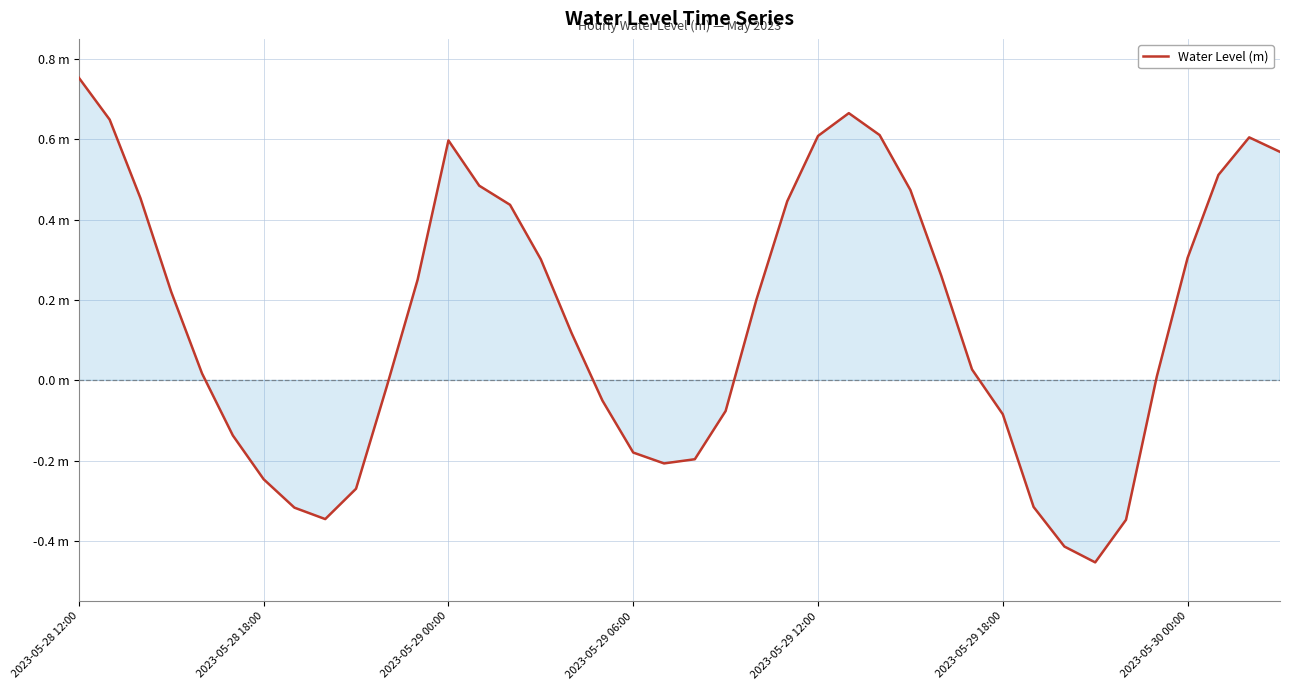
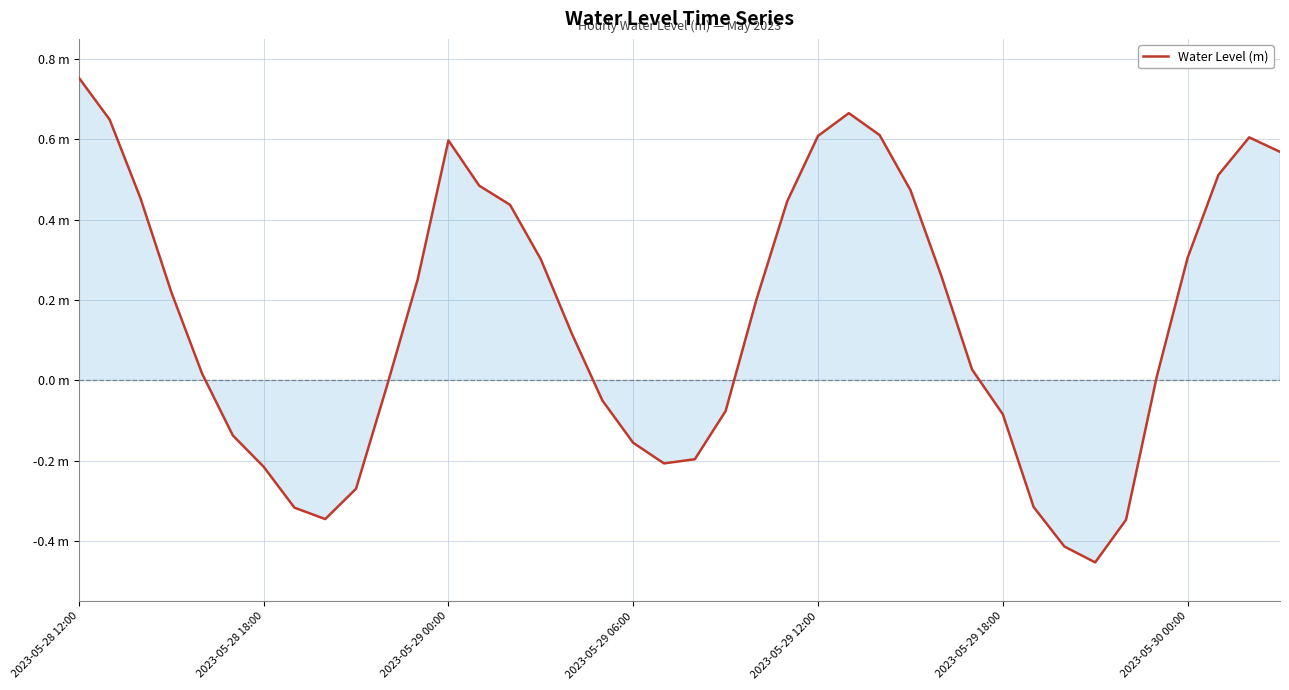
  {
    "2023-05-28 12:00": "0.75 m",
-   "2023-05-28 18:00": "-0.25 m",
+   "2023-05-28 18:00": "-0.21 m",
    "2023-05-29 00:00": "0.60 m",
-   "2023-05-29 06:00": "-0.18 m",
+   "2023-05-29 06:00": "-0.16 m",
    "2023-05-29 12:00": "0.61 m",
    "2023-05-29 18:00": "-0.08 m",
    "2023-05-30 00:00": "0.30 m"
  }
